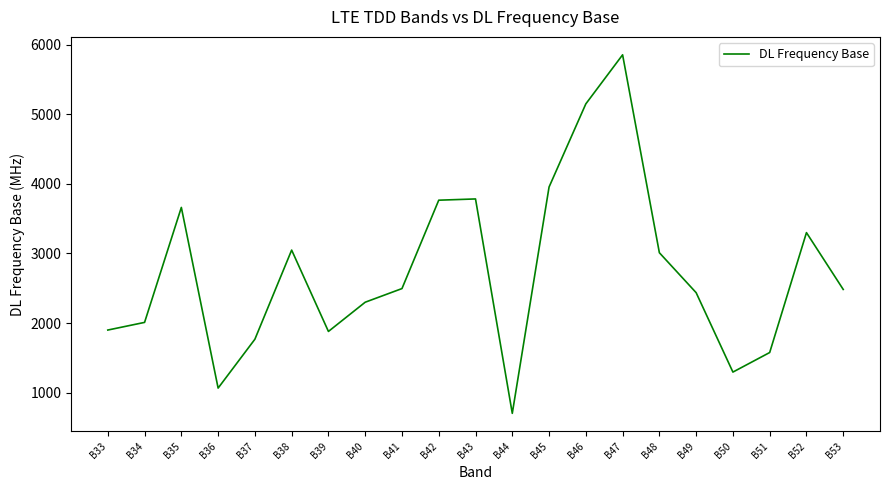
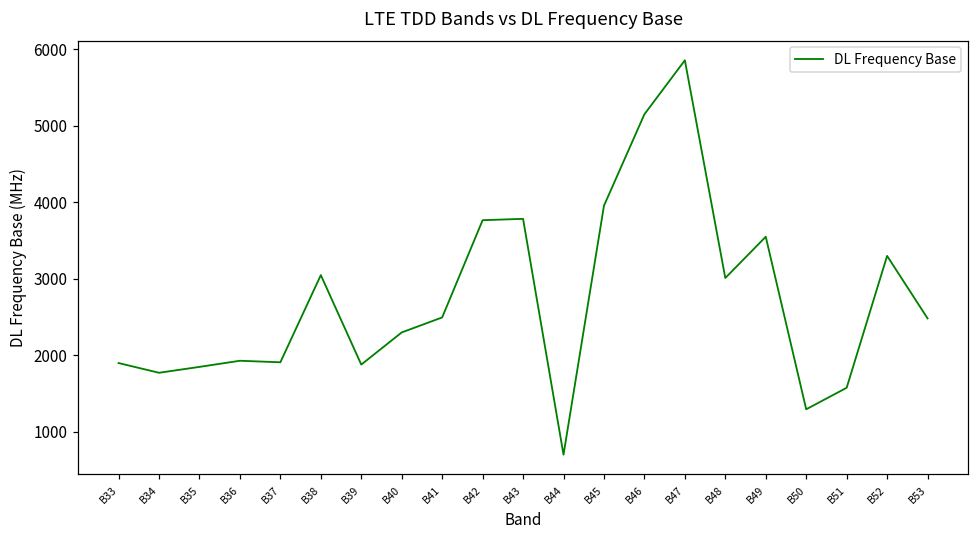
  {
    "B33": 1900,
-   "B34": 2000,
-   "B35": 3700,
-   "B36": 1100,
-   "B37": 1800,
+   "B34": 1800,
+   "B35": 1900,
+   "B36": 1900,
+   "B37": 1900,
    "B38": 3000,
    "B39": 1900,
    "B40": 2300,
    "B41": 2500,
    "B42": 3800,
    "B43": 3800,
    "B44": 700,
    "B45": 4000,
    "B46": 5200,
    "B47": 5900,
    "B48": 3000,
-   "B49": 2400,
+   "B49": 3600,
    "B50": 1300,
    "B51": 1600,
    "B52": 3300,
    "B53": 2500
  }
